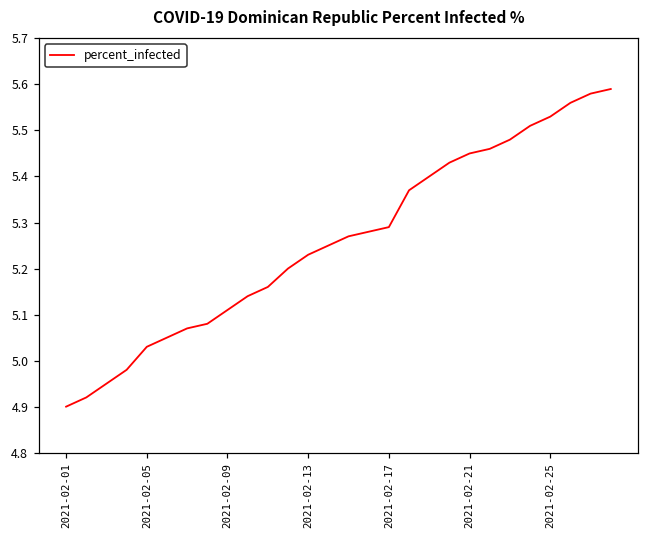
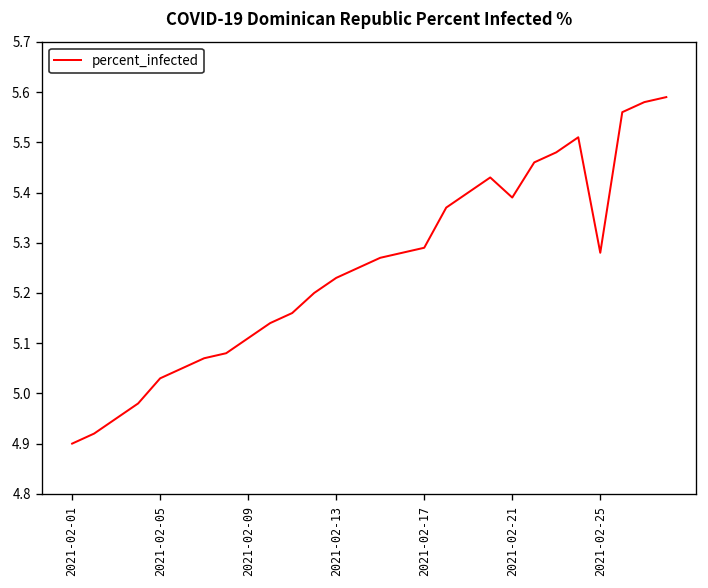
  {
    "2021-02-01": 4.90,
    "2021-02-05": 5.03,
    "2021-02-09": 5.11,
    "2021-02-13": 5.23,
    "2021-02-17": 5.29,
-   "2021-02-21": 5.45,
-   "2021-02-25": 5.53
+   "2021-02-21": 5.39,
+   "2021-02-25": 5.28
  }
